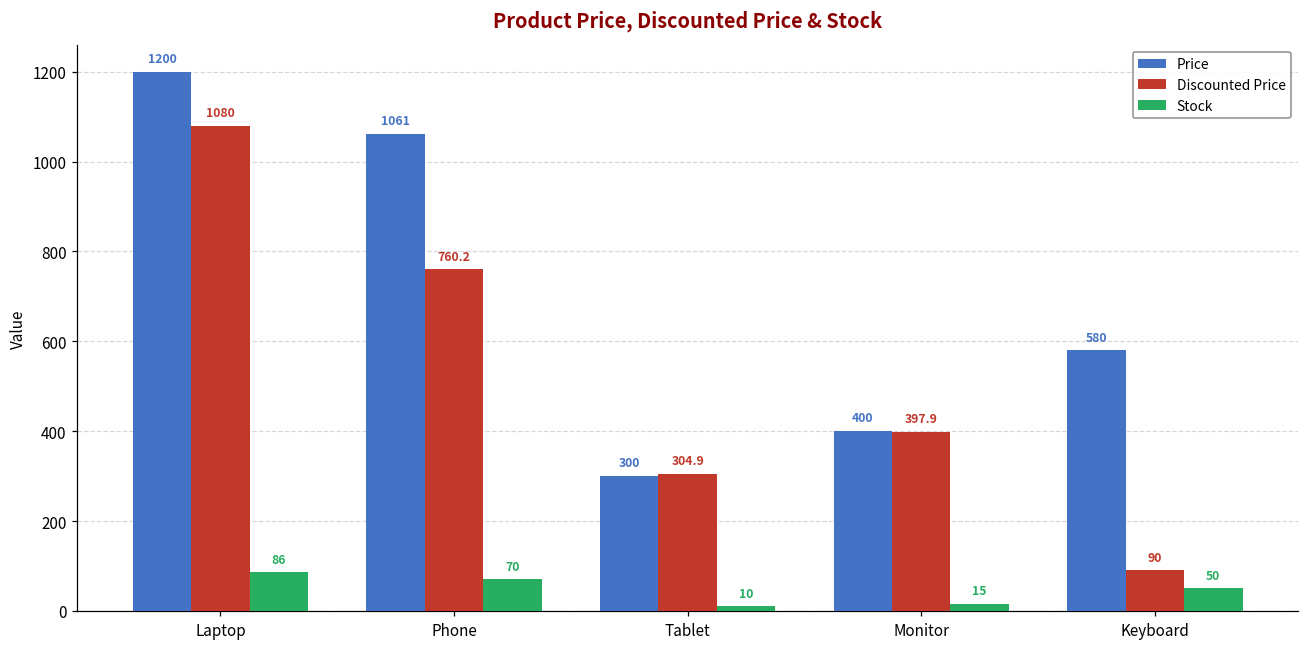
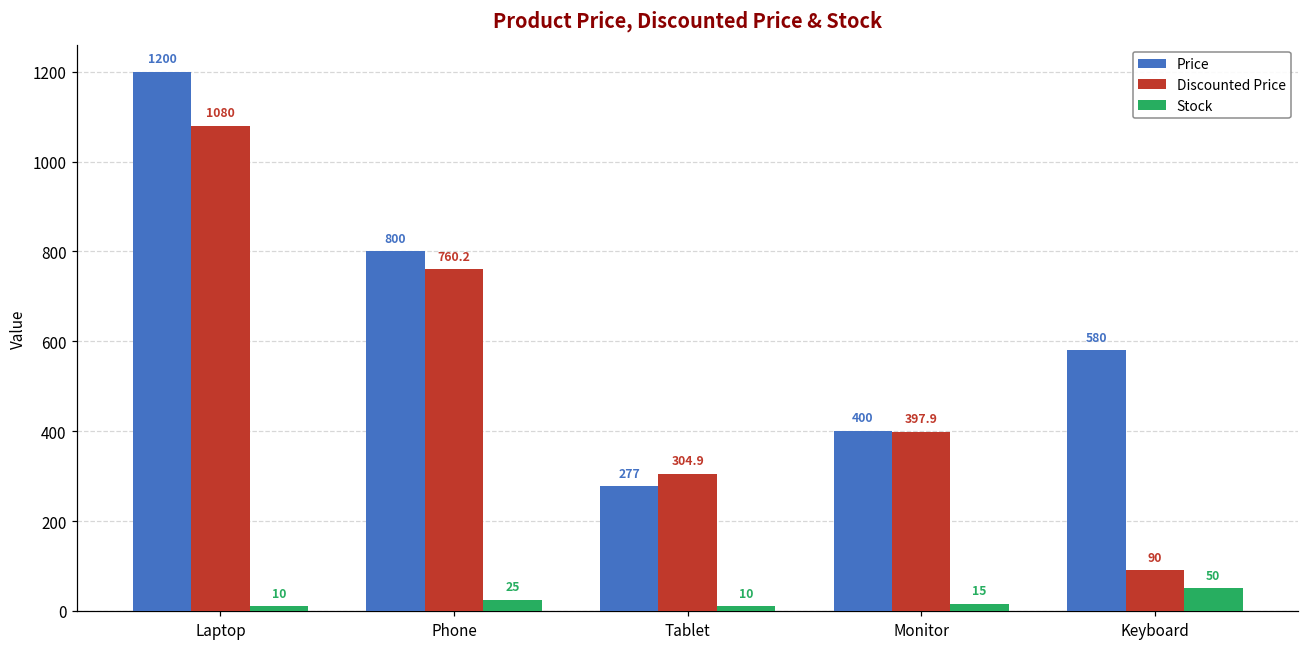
  {
    "Price": {
      "Laptop": 1200,
-     "Phone": 1061,
-     "Tablet": 300,
+     "Phone": 800,
+     "Tablet": 277,
      "Monitor": 400,
      "Keyboard": 580
    },
    "Discounted Price": {
      "Laptop": 1080,
      "Phone": 760.2,
      "Tablet": 304.9,
      "Monitor": 397.9,
      "Keyboard": 90
    },
    "Stock": {
-     "Laptop": 86,
-     "Phone": 70,
+     "Laptop": 10,
+     "Phone": 25,
      "Tablet": 10,
      "Monitor": 15,
      "Keyboard": 50
    }
  }
